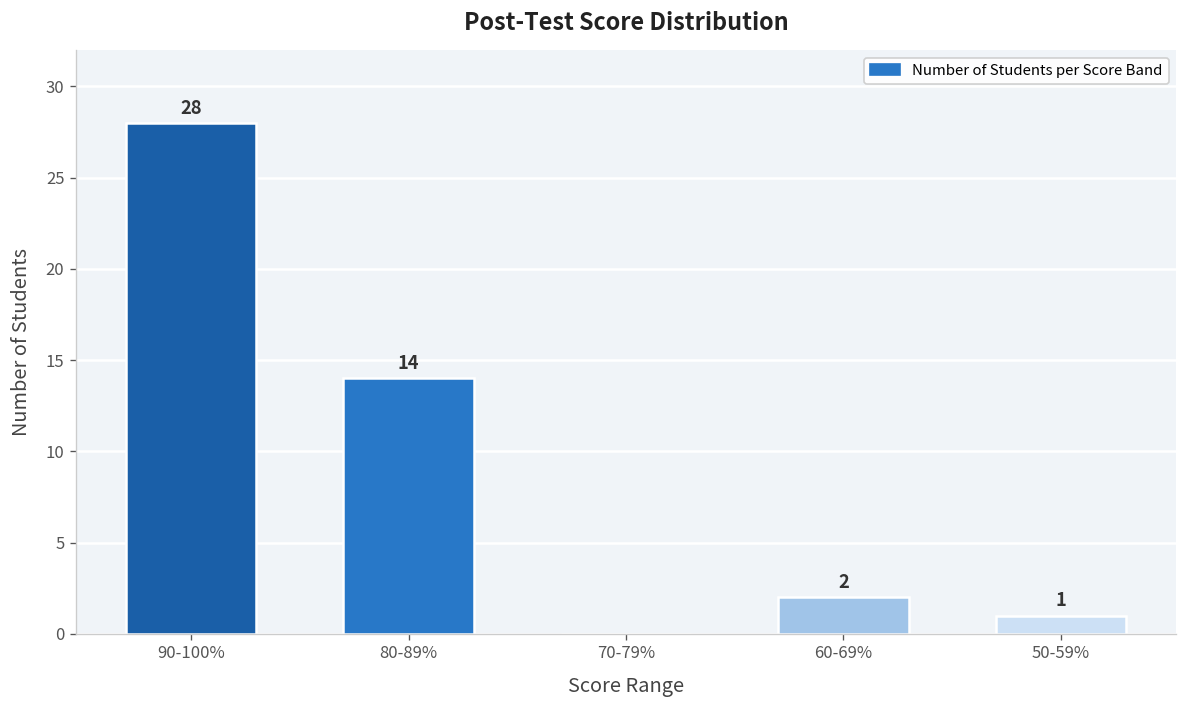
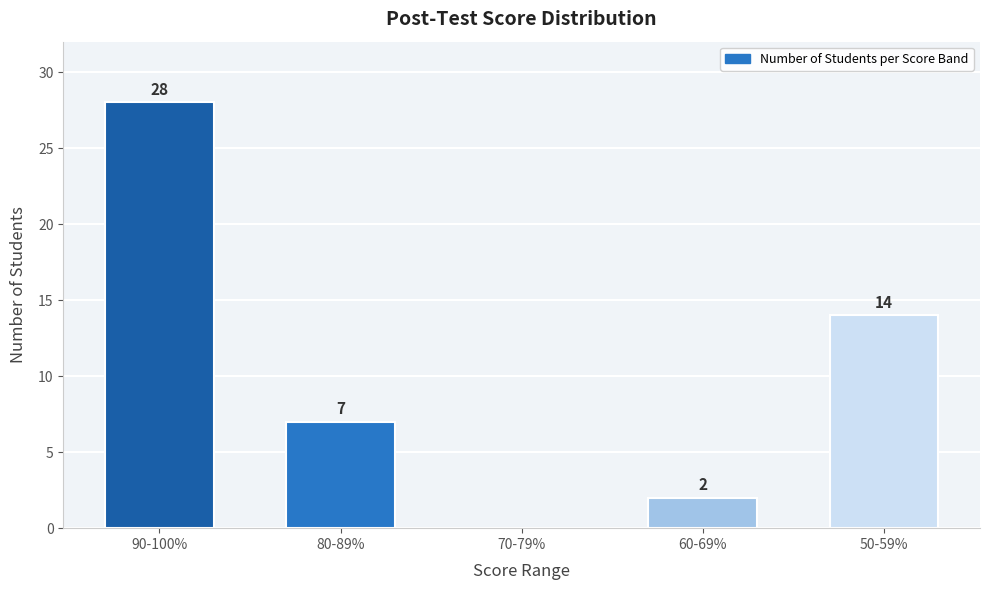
  {
    "90-100%": 28,
-   "80-89%": 14,
+   "80-89%": 7,
    "60-69%": 2,
-   "50-59%": 1
+   "50-59%": 14
  }
